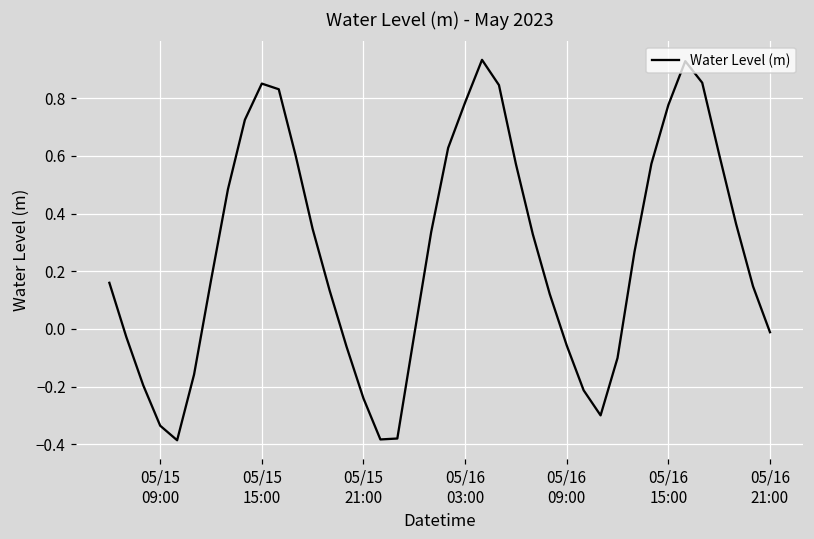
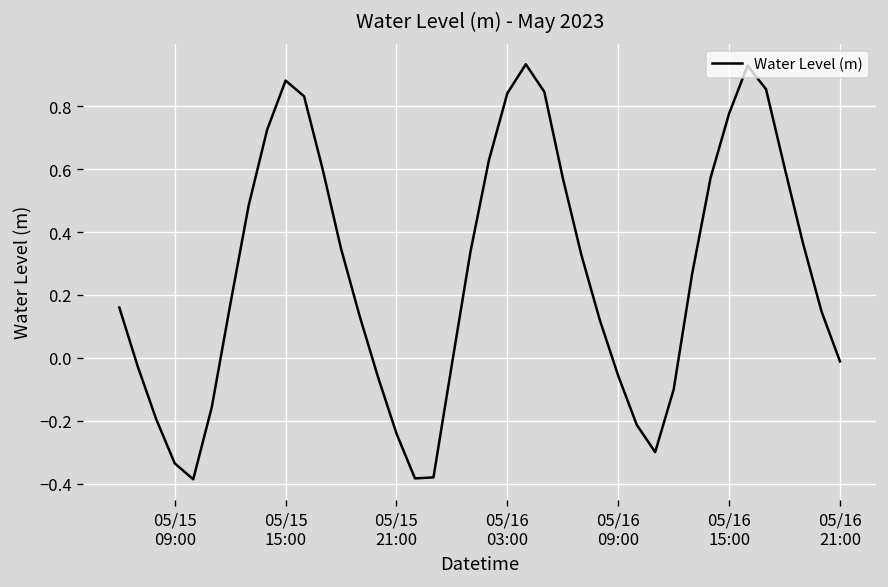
  {
    "05/15 09:00": -0.34,
-   "05/15 15:00": 0.85,
+   "05/15 15:00": 0.88,
    "05/15 21:00": -0.24,
-   "05/16 03:00": 0.79,
+   "05/16 03:00": 0.84,
    "05/16 09:00": -0.06,
    "05/16 15:00": 0.78,
    "05/16 21:00": -0.01
  }
